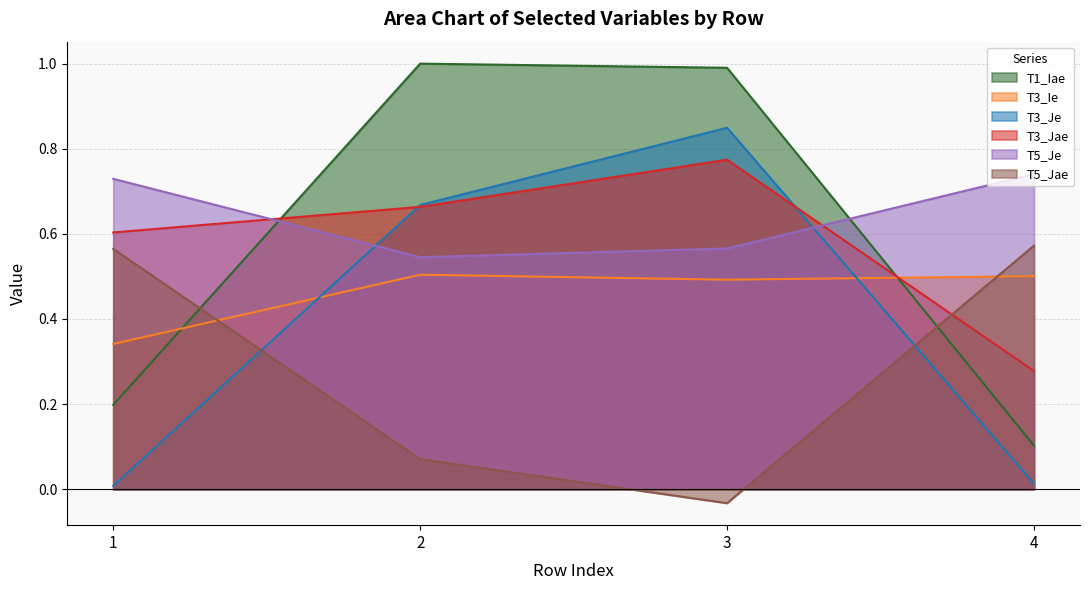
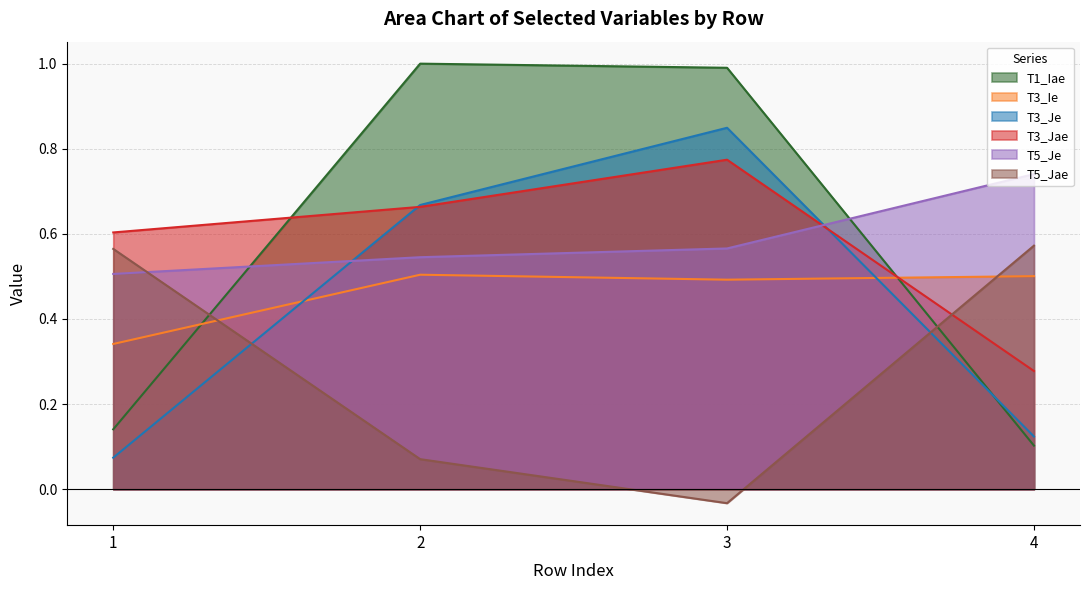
  {
    "T1_Iae": {
-     "1": 0.20,
+     "1": 0.14,
      "2": 1.00,
      "3": 0.99,
      "4": 0.10
    },
    "T3_Ie": {
      "1": 0.34,
      "2": 0.50,
      "3": 0.49,
      "4": 0.50
    },
    "T3_Je": {
-     "1": 0.01,
+     "1": 0.07,
      "3": 0.85,
-     "4": 0.01
+     "4": 0.12
    },
    "T3_Jae": {
      "1": 0.60,
      "3": 0.77,
      "4": 0.28
    },
    "T5_Je": {
-     "1": 0.73,
+     "1": 0.51,
      "2": 0.55,
      "3": 0.57
    }
  }
